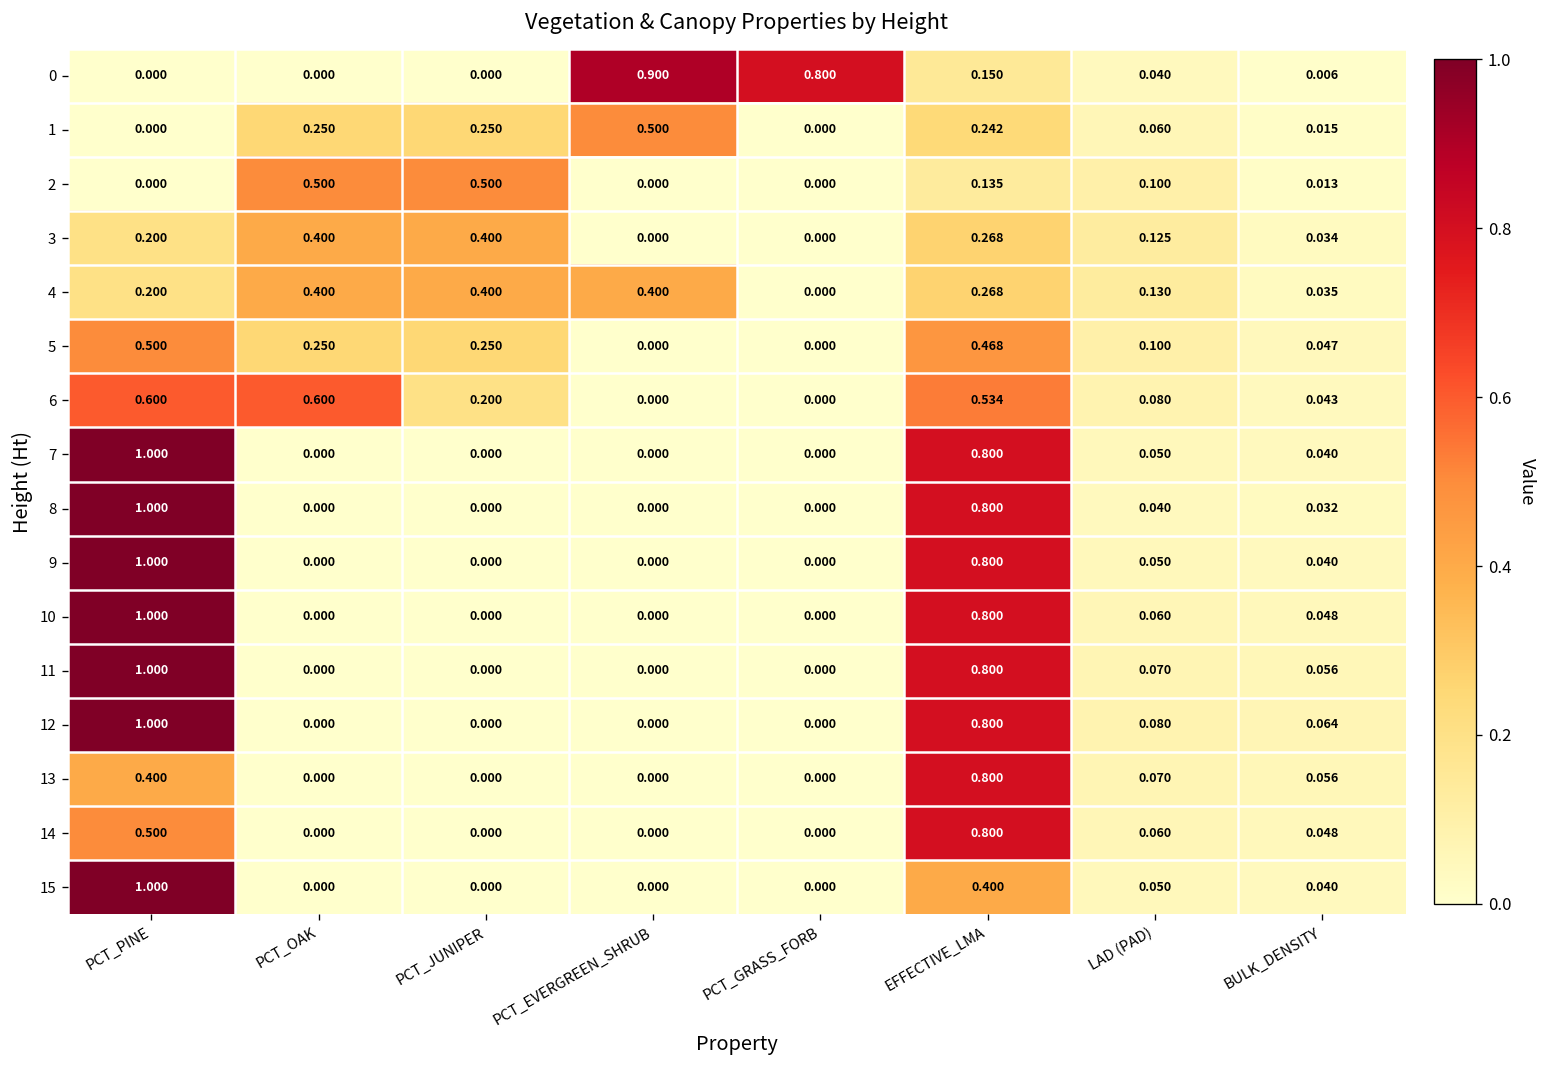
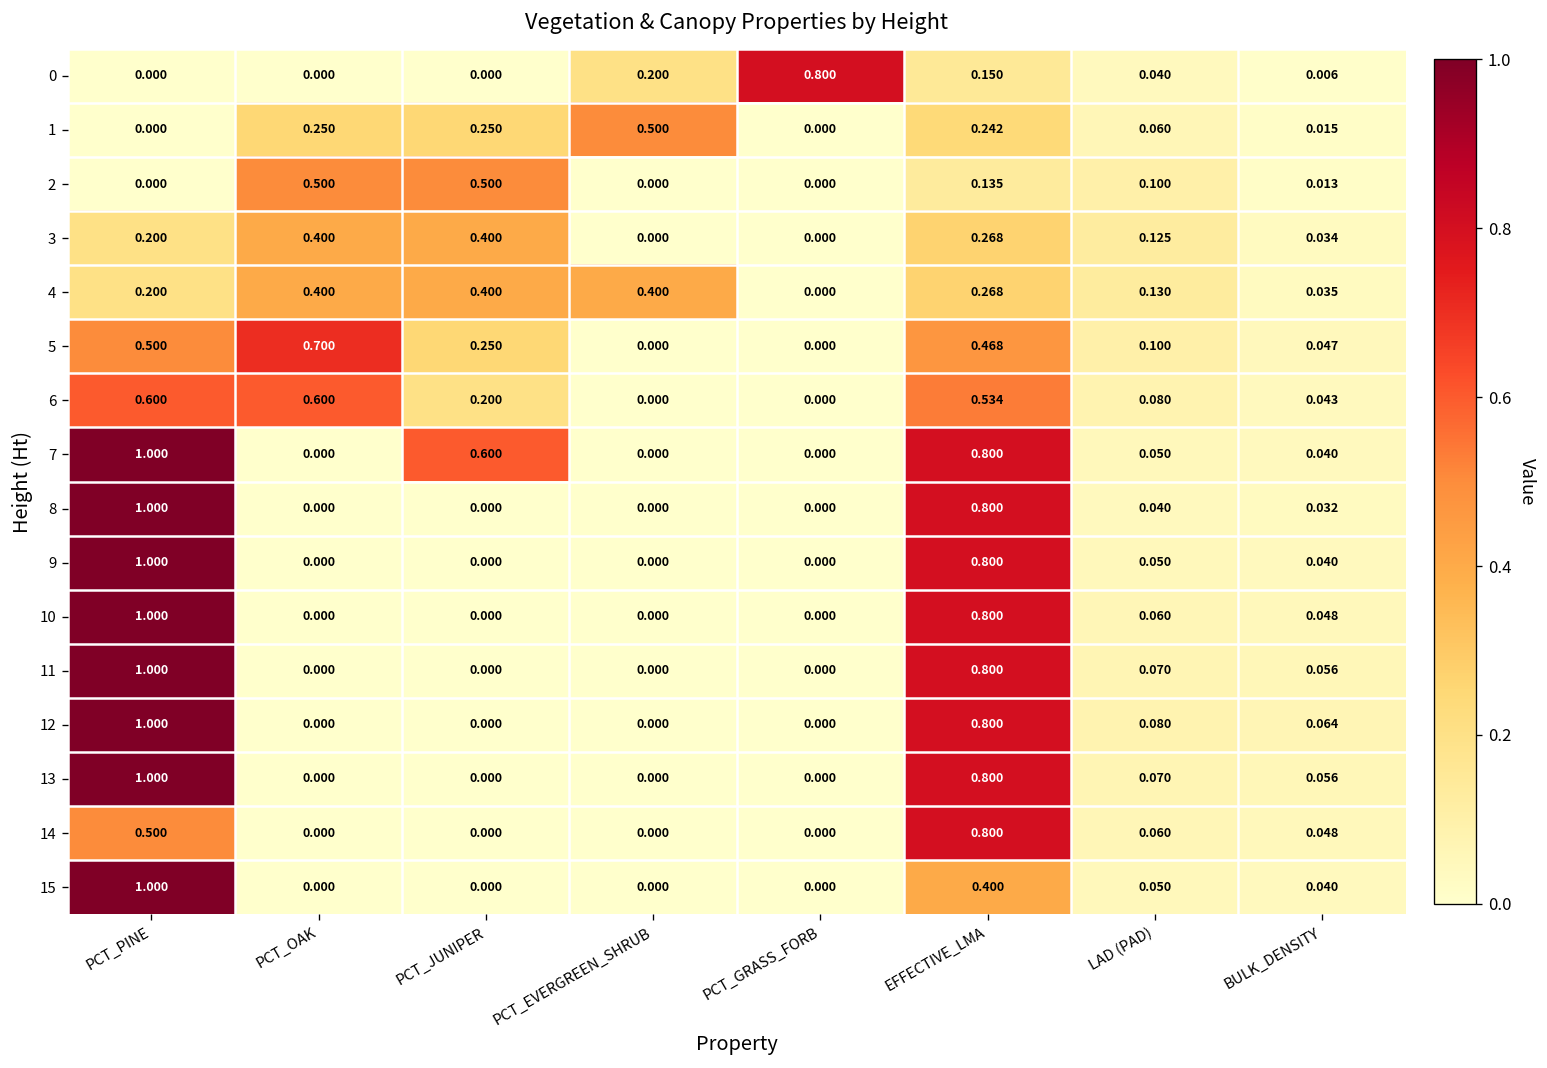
  {
    "0": {
      "PCT_PINE": 0.000,
      "PCT_OAK": 0.000,
      "PCT_JUNIPER": 0.000,
-     "PCT_EVERGREEN_SHRUB": 0.900,
+     "PCT_EVERGREEN_SHRUB": 0.200,
      "PCT_GRASS_FORB": 0.800,
      "EFFECTIVE_LMA": 0.150,
      "LAD (PAD)": 0.040,
      "BULK_DENSITY": 0.006
    },
    "1": {
      "PCT_PINE": 0.000,
      "PCT_OAK": 0.250,
      "PCT_JUNIPER": 0.250,
      "PCT_EVERGREEN_SHRUB": 0.500,
      "PCT_GRASS_FORB": 0.000,
      "EFFECTIVE_LMA": 0.242,
      "LAD (PAD)": 0.060,
      "BULK_DENSITY": 0.015
    },
    "2": {
      "PCT_PINE": 0.000,
      "PCT_OAK": 0.500,
      "PCT_JUNIPER": 0.500,
      "PCT_EVERGREEN_SHRUB": 0.000,
      "PCT_GRASS_FORB": 0.000,
      "EFFECTIVE_LMA": 0.135,
      "LAD (PAD)": 0.100,
      "BULK_DENSITY": 0.013
    },
    "3": {
      "PCT_PINE": 0.200,
      "PCT_OAK": 0.400,
      "PCT_JUNIPER": 0.400,
      "PCT_EVERGREEN_SHRUB": 0.000,
      "PCT_GRASS_FORB": 0.000,
      "EFFECTIVE_LMA": 0.268,
      "LAD (PAD)": 0.125,
      "BULK_DENSITY": 0.034
    },
    "4": {
      "PCT_PINE": 0.200,
      "PCT_OAK": 0.400,
      "PCT_JUNIPER": 0.400,
      "PCT_EVERGREEN_SHRUB": 0.400,
      "PCT_GRASS_FORB": 0.000,
      "EFFECTIVE_LMA": 0.268,
      "LAD (PAD)": 0.130,
      "BULK_DENSITY": 0.035
    },
    "5": {
      "PCT_PINE": 0.500,
-     "PCT_OAK": 0.250,
+     "PCT_OAK": 0.700,
      "PCT_JUNIPER": 0.250,
      "PCT_EVERGREEN_SHRUB": 0.000,
      "PCT_GRASS_FORB": 0.000,
      "EFFECTIVE_LMA": 0.468,
      "LAD (PAD)": 0.100,
      "BULK_DENSITY": 0.047
    },
    "6": {
      "PCT_PINE": 0.600,
      "PCT_OAK": 0.600,
      "PCT_JUNIPER": 0.200,
      "PCT_EVERGREEN_SHRUB": 0.000,
      "PCT_GRASS_FORB": 0.000,
      "EFFECTIVE_LMA": 0.534,
      "LAD (PAD)": 0.080,
      "BULK_DENSITY": 0.043
    },
    "7": {
      "PCT_PINE": 1.000,
      "PCT_OAK": 0.000,
-     "PCT_JUNIPER": 0.000,
+     "PCT_JUNIPER": 0.600,
      "PCT_EVERGREEN_SHRUB": 0.000,
      "PCT_GRASS_FORB": 0.000,
      "EFFECTIVE_LMA": 0.800,
      "LAD (PAD)": 0.050,
      "BULK_DENSITY": 0.040
    },
    "8": {
      "PCT_PINE": 1.000,
      "PCT_OAK": 0.000,
      "PCT_JUNIPER": 0.000,
      "PCT_EVERGREEN_SHRUB": 0.000,
      "PCT_GRASS_FORB": 0.000,
      "EFFECTIVE_LMA": 0.800,
      "LAD (PAD)": 0.040,
      "BULK_DENSITY": 0.032
    },
    "9": {
      "PCT_PINE": 1.000,
      "PCT_OAK": 0.000,
      "PCT_JUNIPER": 0.000,
      "PCT_EVERGREEN_SHRUB": 0.000,
      "PCT_GRASS_FORB": 0.000,
      "EFFECTIVE_LMA": 0.800,
      "LAD (PAD)": 0.050,
      "BULK_DENSITY": 0.040
    },
    "10": {
      "PCT_PINE": 1.000,
      "PCT_OAK": 0.000,
      "PCT_JUNIPER": 0.000,
      "PCT_EVERGREEN_SHRUB": 0.000,
      "PCT_GRASS_FORB": 0.000,
      "EFFECTIVE_LMA": 0.800,
      "LAD (PAD)": 0.060,
      "BULK_DENSITY": 0.048
    },
    "11": {
      "PCT_PINE": 1.000,
      "PCT_OAK": 0.000,
      "PCT_JUNIPER": 0.000,
      "PCT_EVERGREEN_SHRUB": 0.000,
      "PCT_GRASS_FORB": 0.000,
      "EFFECTIVE_LMA": 0.800,
      "LAD (PAD)": 0.070,
      "BULK_DENSITY": 0.056
    },
    "12": {
      "PCT_PINE": 1.000,
      "PCT_OAK": 0.000,
      "PCT_JUNIPER": 0.000,
      "PCT_EVERGREEN_SHRUB": 0.000,
      "PCT_GRASS_FORB": 0.000,
      "EFFECTIVE_LMA": 0.800,
      "LAD (PAD)": 0.080,
      "BULK_DENSITY": 0.064
    },
    "13": {
-     "PCT_PINE": 0.400,
+     "PCT_PINE": 1.000,
      "PCT_OAK": 0.000,
      "PCT_JUNIPER": 0.000,
      "PCT_EVERGREEN_SHRUB": 0.000,
      "PCT_GRASS_FORB": 0.000,
      "EFFECTIVE_LMA": 0.800,
      "LAD (PAD)": 0.070,
      "BULK_DENSITY": 0.056
    },
    "14": {
      "PCT_PINE": 0.500,
      "PCT_OAK": 0.000,
      "PCT_JUNIPER": 0.000,
      "PCT_EVERGREEN_SHRUB": 0.000,
      "PCT_GRASS_FORB": 0.000,
      "EFFECTIVE_LMA": 0.800,
      "LAD (PAD)": 0.060,
      "BULK_DENSITY": 0.048
    },
    "15": {
      "PCT_PINE": 1.000,
      "PCT_OAK": 0.000,
      "PCT_JUNIPER": 0.000,
      "PCT_EVERGREEN_SHRUB": 0.000,
      "PCT_GRASS_FORB": 0.000,
      "EFFECTIVE_LMA": 0.400,
      "LAD (PAD)": 0.050,
      "BULK_DENSITY": 0.040
    }
  }
